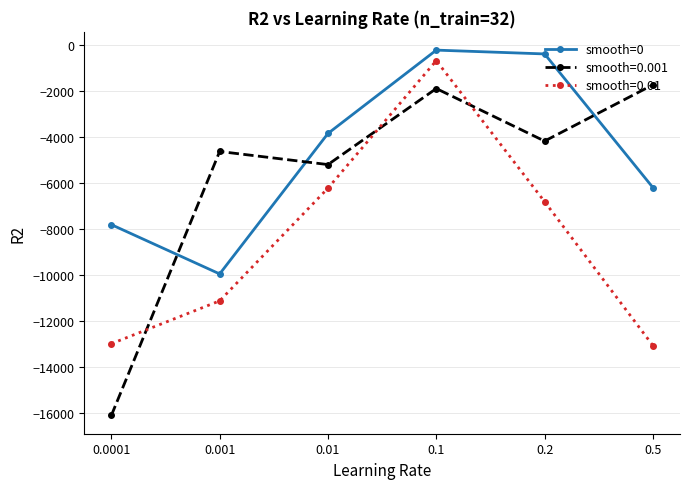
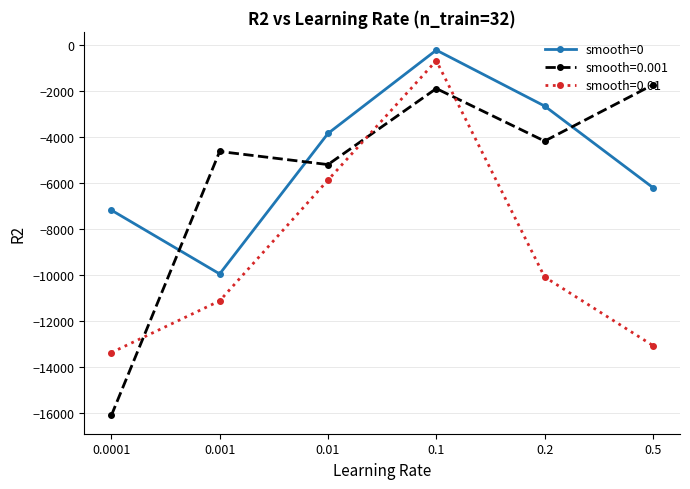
  {
    "smooth=0": {
-     "0.0001": -7800,
+     "0.0001": -7200,
      "0.001": -10000,
      "0.01": -3900,
      "0.1": -200,
-     "0.2": -400,
+     "0.2": -2700,
      "0.5": -6200
    },
    "smooth=0.001": {
      "0.0001": -16100,
      "0.001": -4600,
      "0.01": -5200,
      "0.1": -1900,
      "0.2": -4200,
      "0.5": -1700
    },
    "smooth=0.01": {
-     "0.0001": -13000,
+     "0.0001": -13400,
      "0.001": -11100,
-     "0.01": -6200,
+     "0.01": -5900,
      "0.1": -700,
-     "0.2": -6800,
+     "0.2": -10100,
      "0.5": -13100
    }
  }
